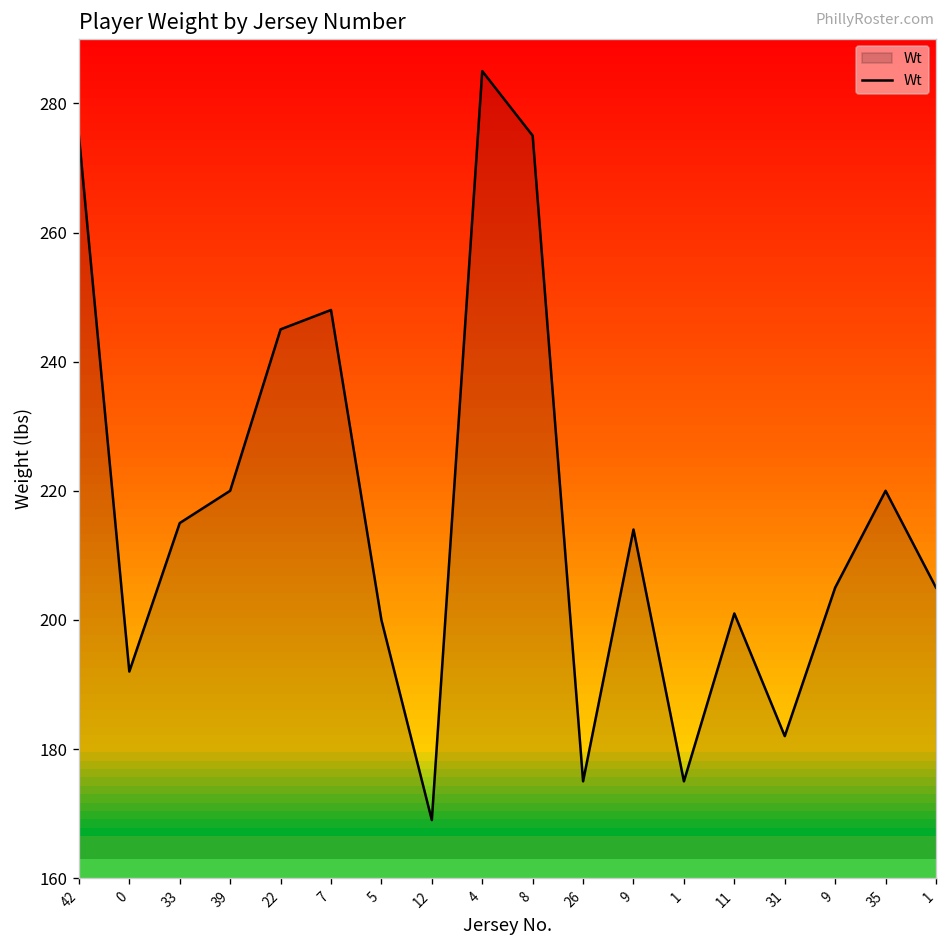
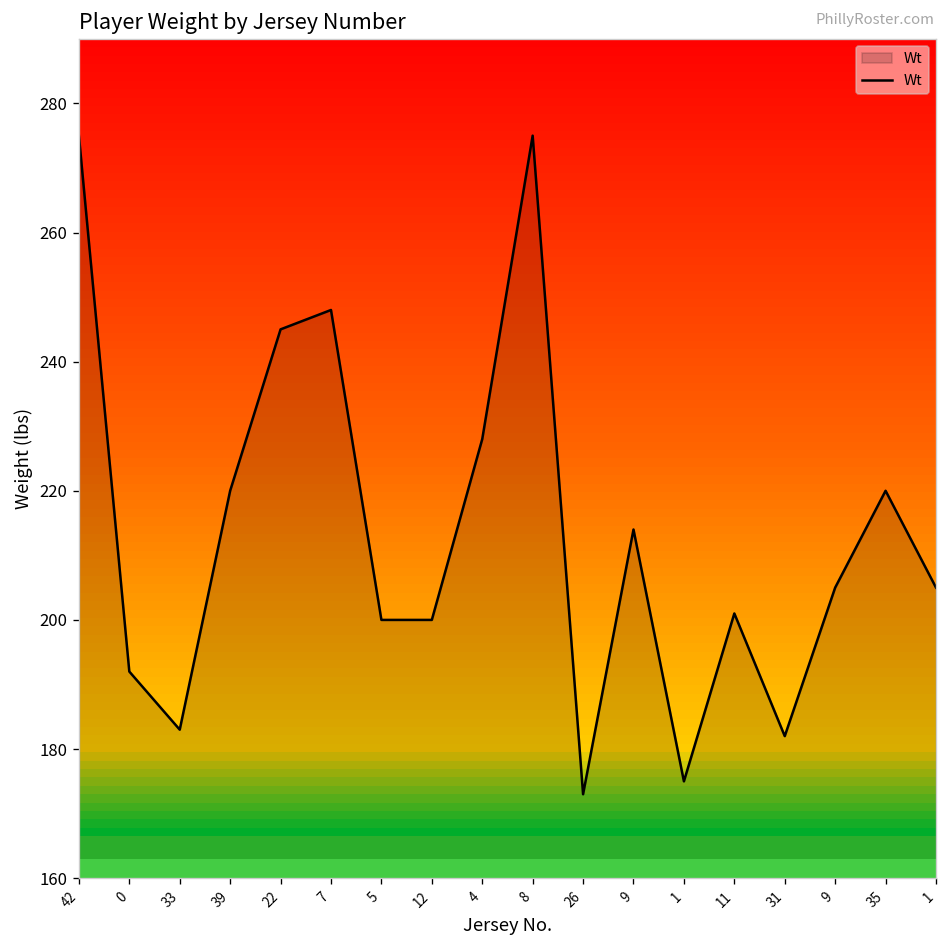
  {
    "Wt": {
      "42": 275,
      "0": 192,
-     "33": 215,
+     "33": 183,
      "39": 220,
      "22": 245,
      "7": 248,
      "5": 200,
-     "12": 169,
-     "4": 285,
+     "12": 200,
+     "4": 228,
      "8": 275,
-     "26": 175,
+     "26": 173,
      "11": 201,
      "31": 182,
      "35": 220
    }
  }
